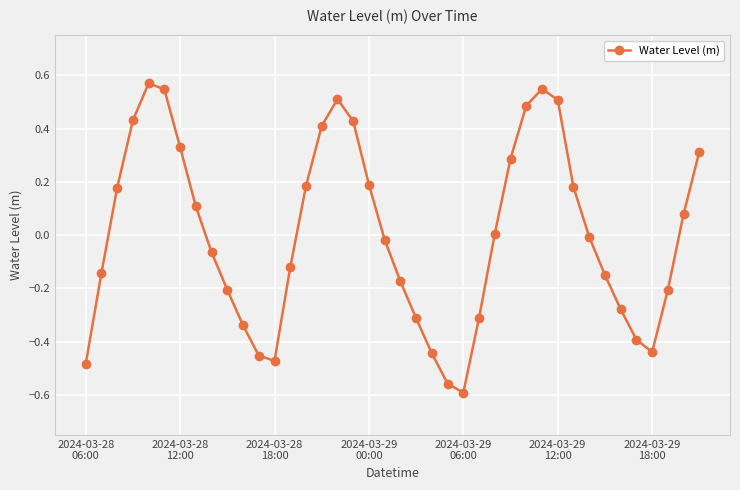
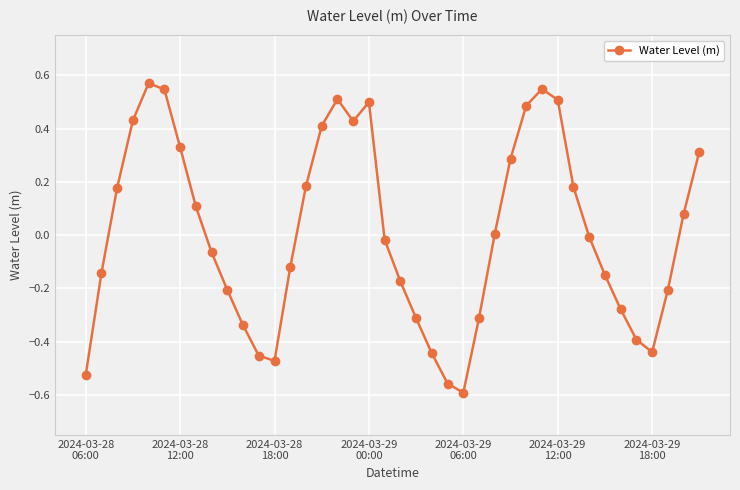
  {
-   "2024-03-28 06:00": -0.48,
+   "2024-03-28 06:00": -0.52,
    "2024-03-28 12:00": 0.33,
    "2024-03-28 18:00": -0.47,
-   "2024-03-29 00:00": 0.19,
+   "2024-03-29 00:00": 0.50,
    "2024-03-29 06:00": -0.59,
    "2024-03-29 12:00": 0.51,
    "2024-03-29 18:00": -0.44
  }
